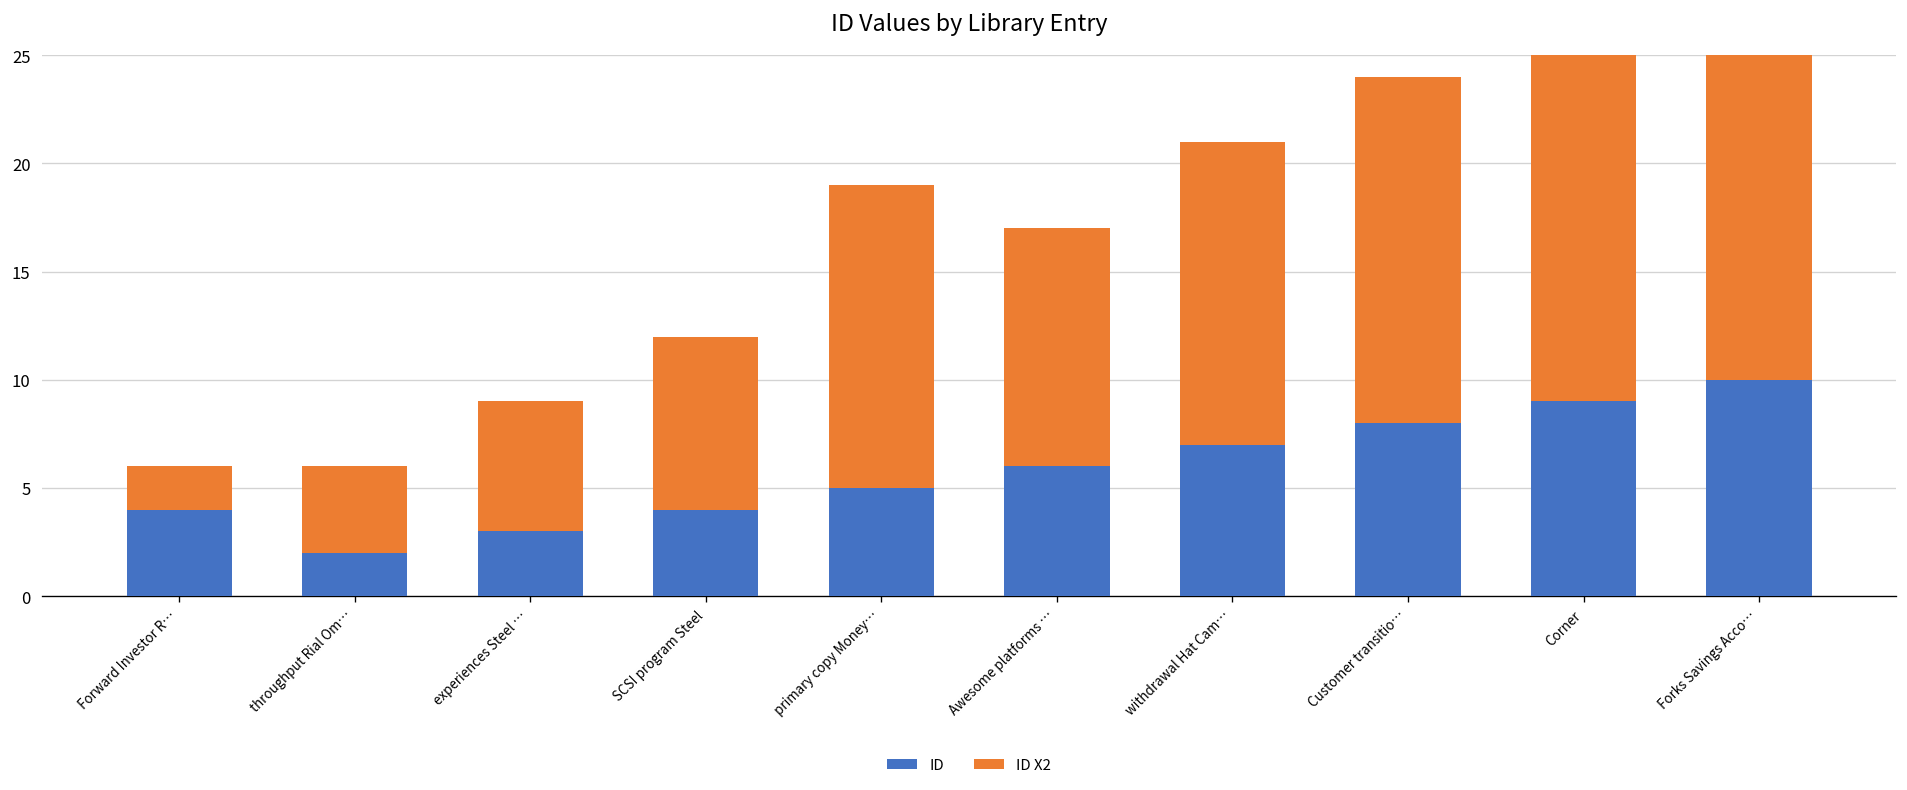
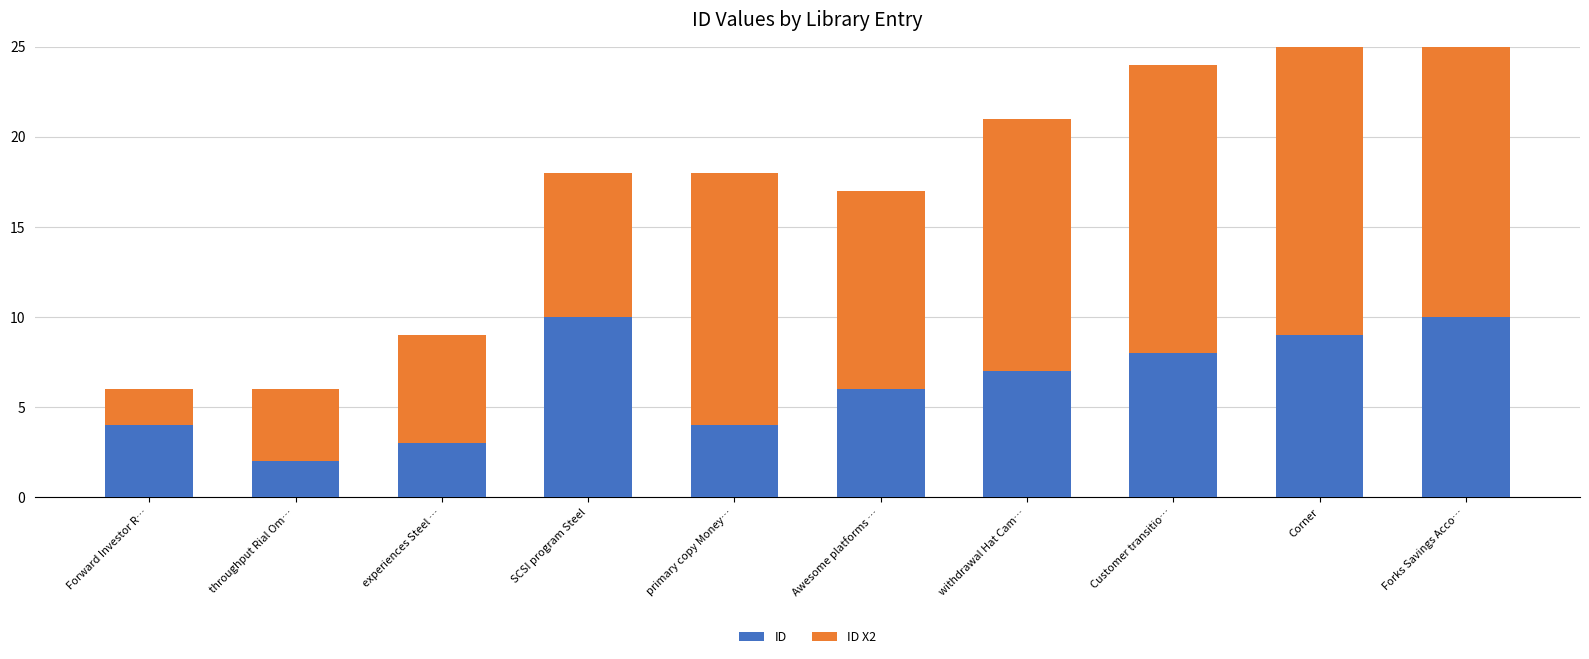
  {
    "ID": {
      "Forward Investor R…": 4,
      "throughput Rial Om…": 2,
      "experiences Steel …": 3,
-     "SCSI program Steel": 4,
-     "primary copy Money…": 5,
+     "SCSI program Steel": 10,
+     "primary copy Money…": 4,
      "Awesome platforms …": 6,
      "withdrawal Hat Cam…": 7,
      "Customer transitio…": 8,
      "Corner": 9,
      "Forks Savings Acco…": 10
    }
  }
